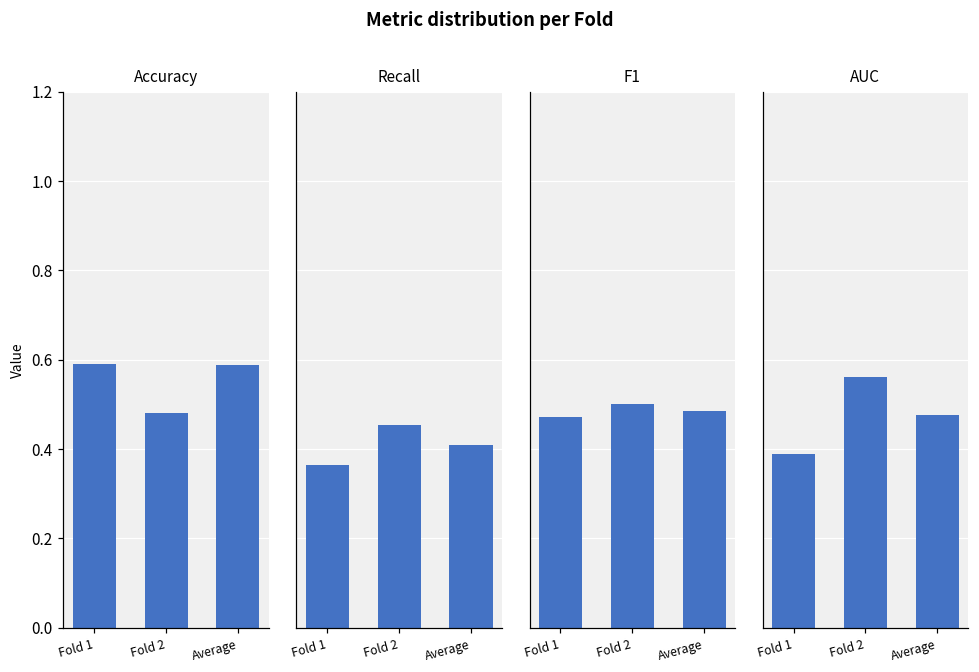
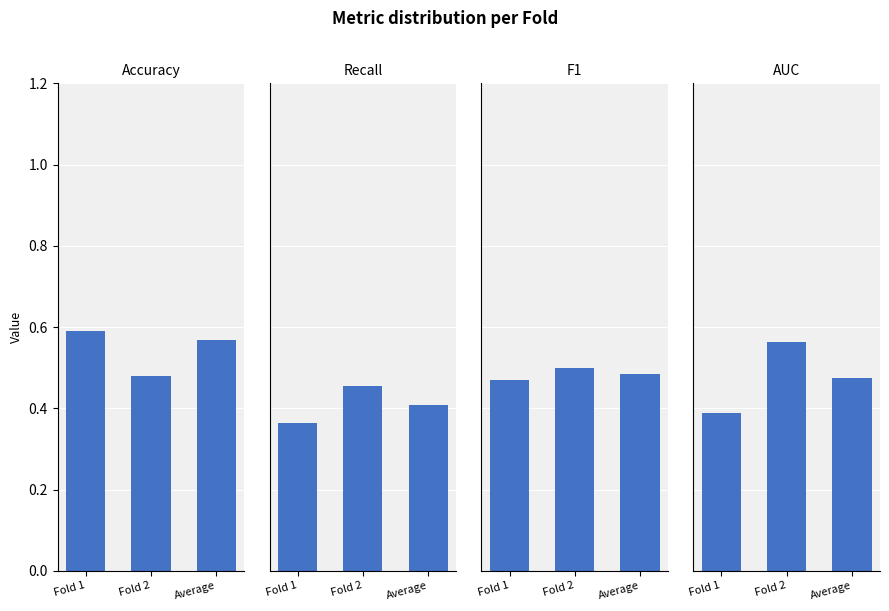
  {
    "Accuracy": {
      "Fold 1": 0.59,
      "Fold 2": 0.48,
-     "Average": 0.59
+     "Average": 0.57
    }
  }
